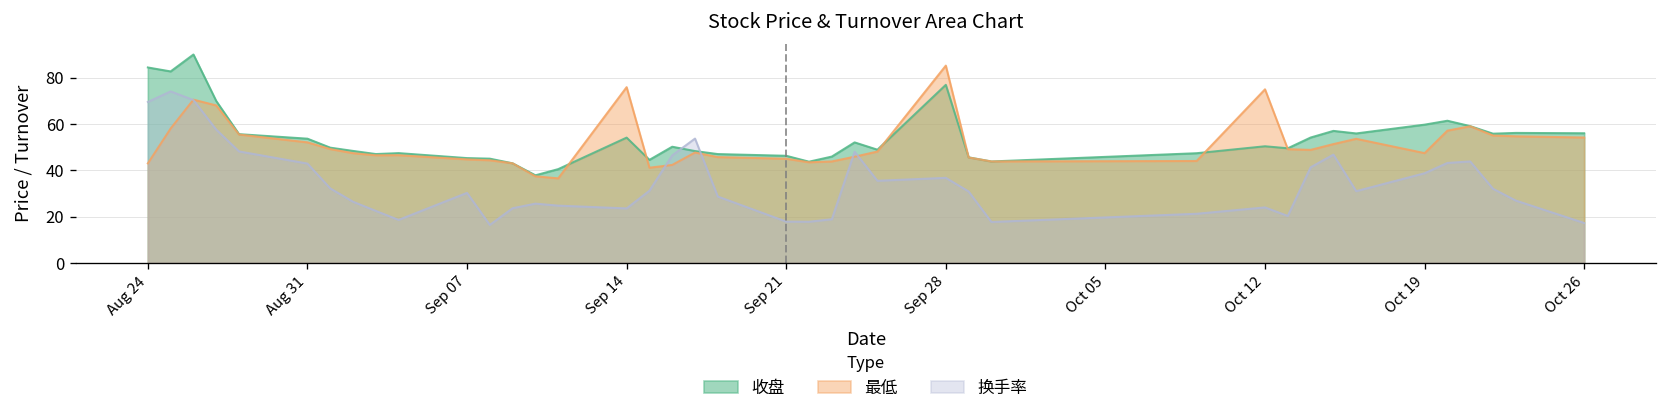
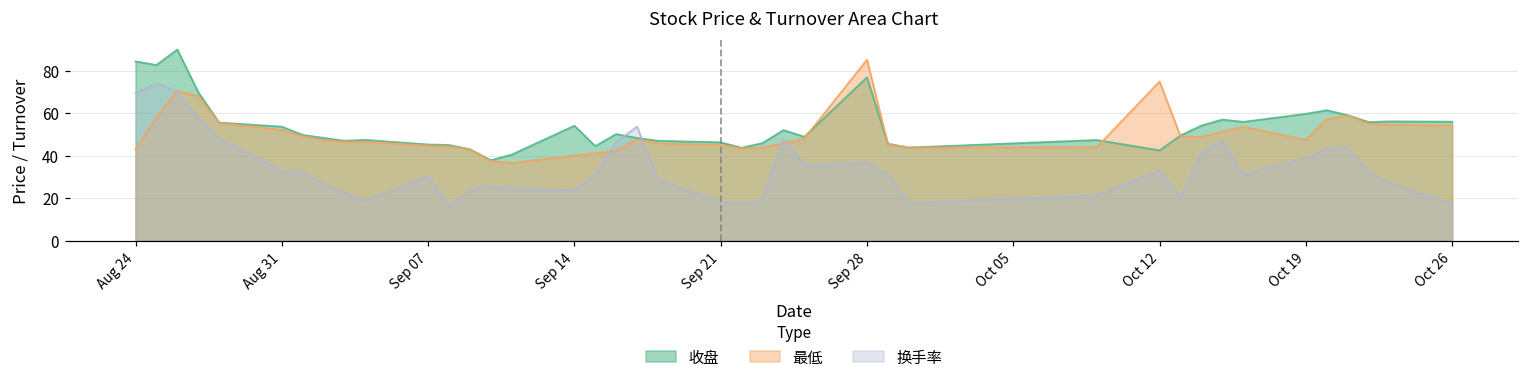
  {
    "收盘": {
      "Aug 24": 84,
      "Aug 31": 54,
      "Sep 14": 54,
      "Sep 28": 77,
-     "Oct 12": 50,
+     "Oct 12": 42,
      "Oct 19": 60,
      "Oct 26": 56
    },
    "最低": {
      "Aug 24": 43,
      "Aug 31": 52,
-     "Sep 14": 76,
+     "Sep 14": 40,
      "Sep 28": 85,
      "Oct 12": 75,
      "Oct 19": 47,
      "Oct 26": 54
    },
    "换手率": {
      "Aug 24": 69,
-     "Aug 31": 43,
+     "Aug 31": 33,
      "Sep 07": 30,
      "Sep 14": 24,
      "Sep 21": 18,
      "Sep 28": 37,
-     "Oct 12": 24,
+     "Oct 12": 33,
      "Oct 19": 39,
      "Oct 26": 17
    }
  }
